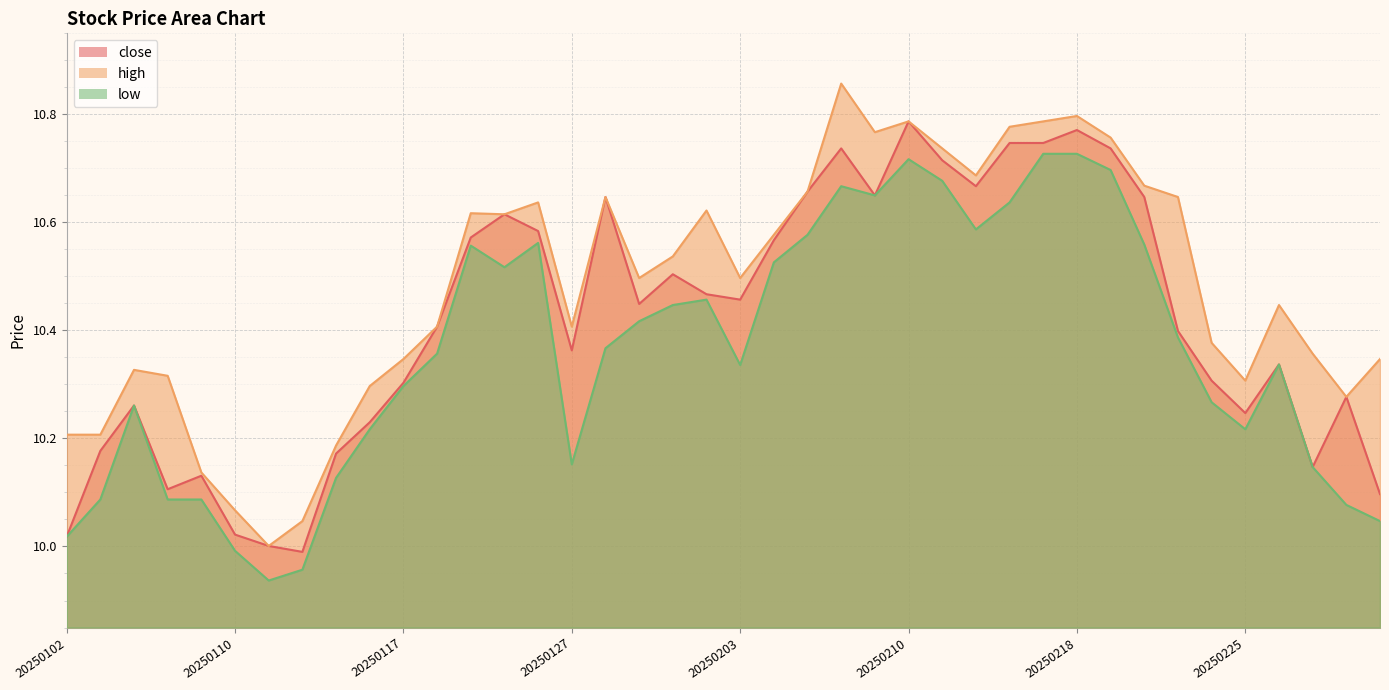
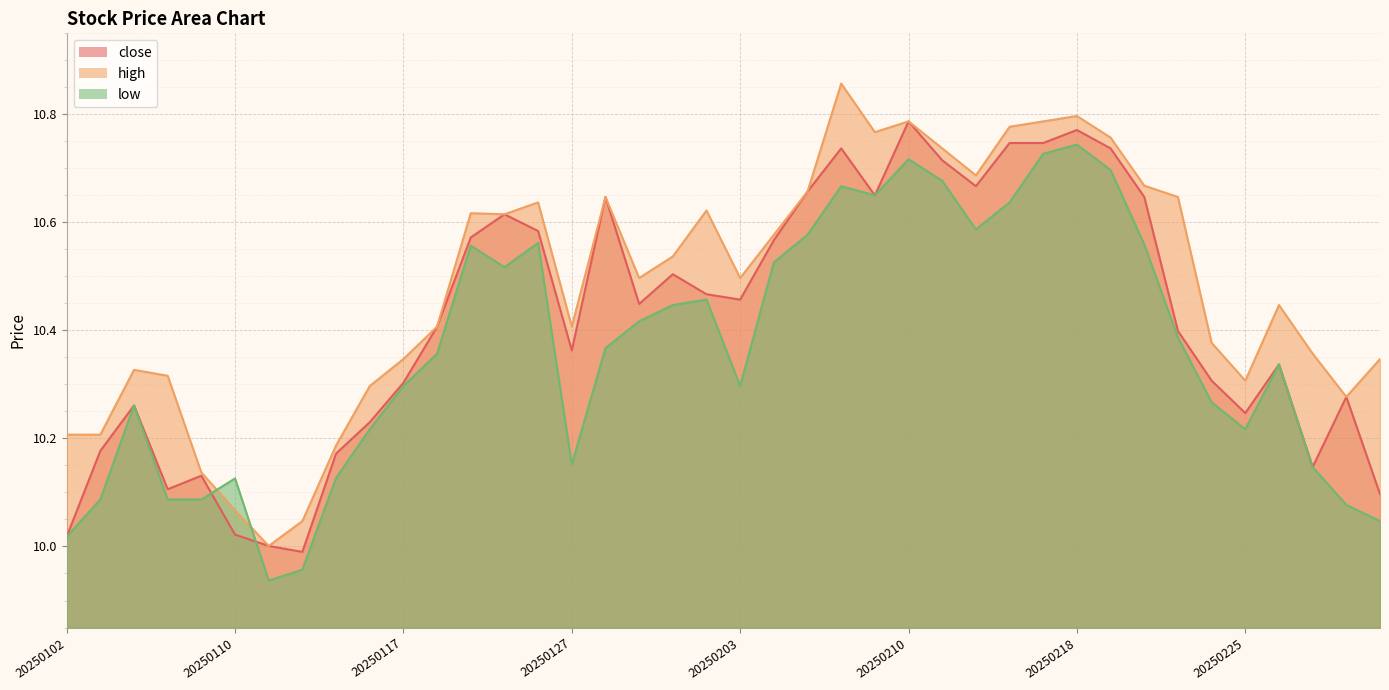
  {
    "low": {
-     "20250110": 9.99,
+     "20250110": 10.13,
      "20250117": 10.30,
      "20250127": 10.15,
-     "20250203": 10.34,
+     "20250203": 10.30,
      "20250210": 10.72,
-     "20250218": 10.73,
+     "20250218": 10.74,
      "20250225": 10.22
    }
  }
